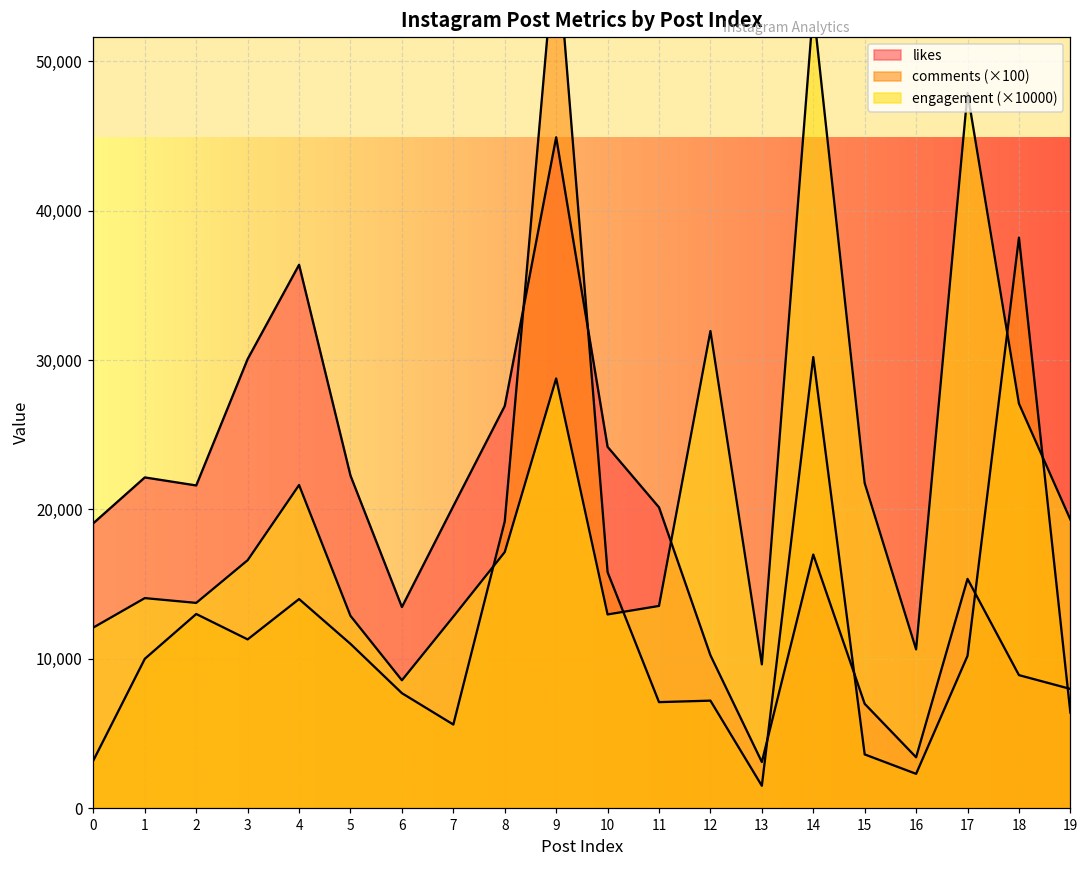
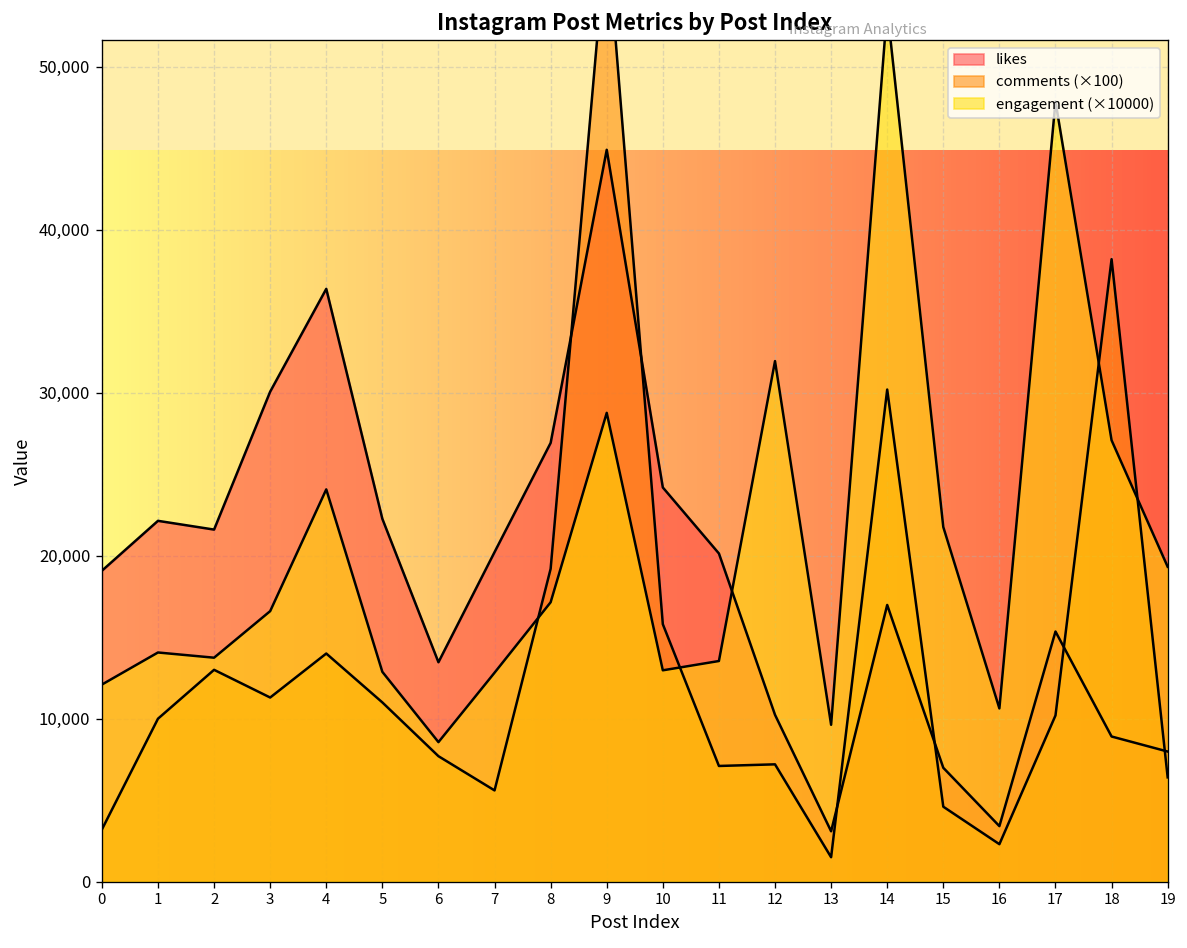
  {
    "likes": {
      "0": "19,100",
      "1": "22,100",
      "2": "21,600",
      "3": "30,100",
      "4": "36,400",
      "5": "22,300",
      "6": "13,500",
      "7": "20,200",
      "8": "26,900",
      "9": "44,900",
      "10": "24,200",
      "11": "20,100",
      "12": "10,200",
      "13": "3,100",
      "14": "17,000",
      "15": "7,000",
      "16": "3,400",
      "17": "15,400",
      "18": "8,900",
      "19": "8,000"
    },
    "comments (×100)": {
      "0": "3,200",
      "1": "10,000",
      "2": "13,000",
      "3": "11,300",
      "4": "14,000",
      "5": "11,000",
      "6": "7,700",
      "7": "5,600",
      "8": "19,200",
      "10": "15,800",
      "11": "7,100",
      "12": "7,200",
      "13": "1,500",
      "14": "30,200",
-     "15": "3,600",
+     "15": "4,600",
      "16": "2,300",
      "17": "10,200",
      "18": "38,200",
      "19": "6,400"
    },
    "engagement (×10000)": {
      "0": "12,100",
      "1": "14,100",
      "2": "13,700",
      "3": "16,600",
-     "4": "21,600",
+     "4": "24,100",
      "5": "12,900",
      "6": "8,600",
      "7": "12,800",
      "8": "17,100",
      "9": "28,800",
      "10": "13,000",
      "11": "13,500",
      "12": "31,900",
      "13": "9,600",
      "15": "21,800",
      "16": "10,600",
      "18": "27,100",
      "19": "19,300"
    }
  }
